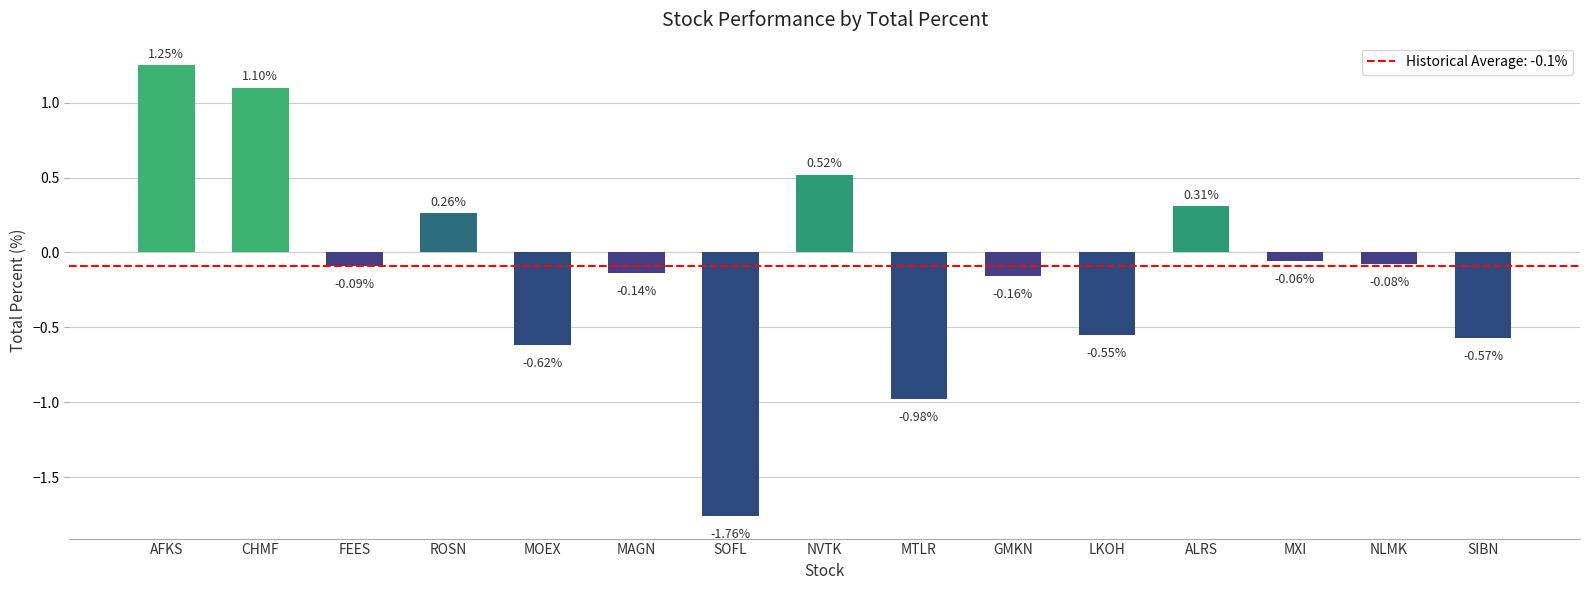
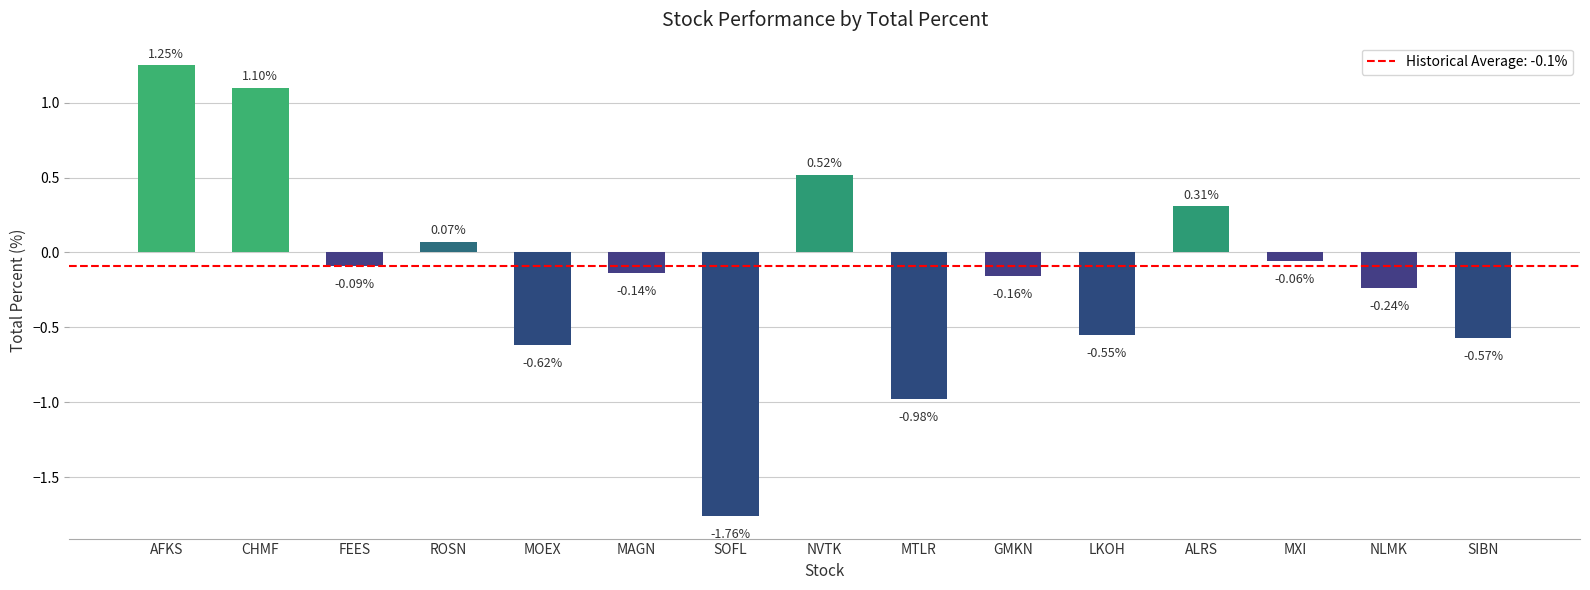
  {
    "AFKS": "1.25%",
    "CHMF": "1.10%",
    "FEES": "-0.09%",
-   "ROSN": "0.26%",
+   "ROSN": "0.07%",
    "MOEX": "-0.62%",
    "MAGN": "-0.14%",
    "SOFL": "-1.76%",
    "NVTK": "0.52%",
    "MTLR": "-0.98%",
    "GMKN": "-0.16%",
    "LKOH": "-0.55%",
    "ALRS": "0.31%",
    "MXI": "-0.06%",
-   "NLMK": "-0.08%",
+   "NLMK": "-0.24%",
    "SIBN": "-0.57%"
  }
